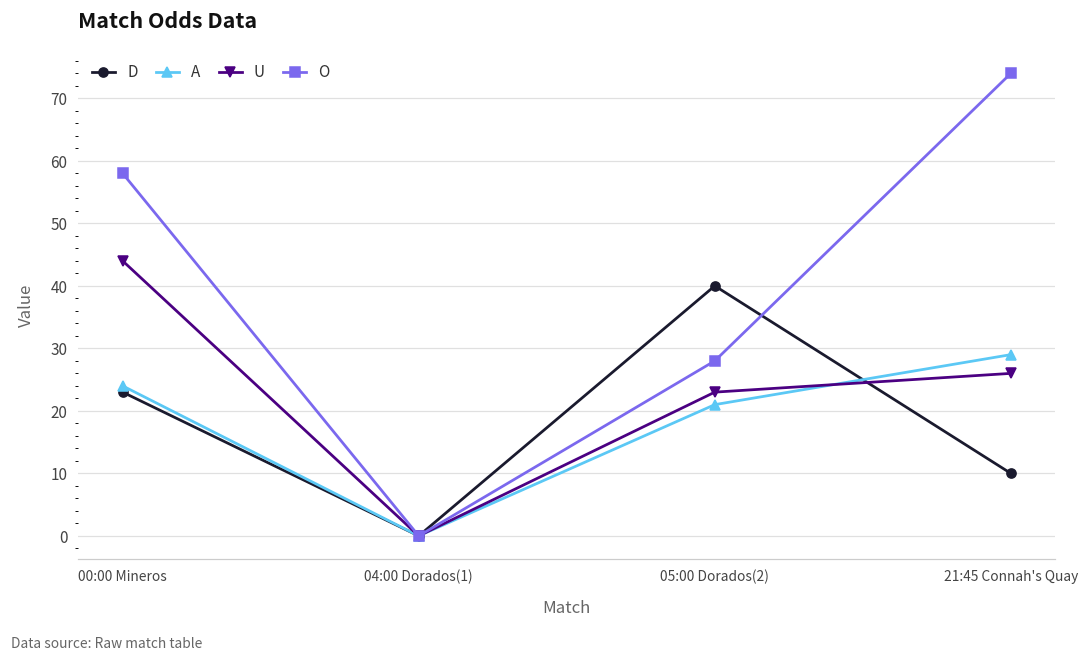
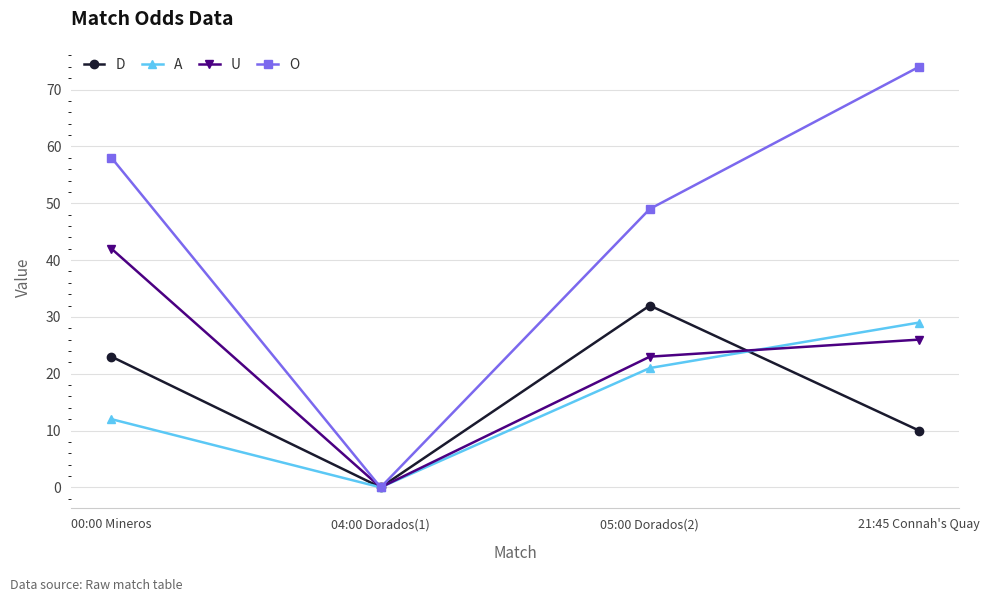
  {
    "D": {
      "00:00 Mineros": 23,
-     "05:00 Dorados(2)": 40,
+     "05:00 Dorados(2)": 32,
      "21:45 Connah's Quay": 10
    },
    "A": {
-     "00:00 Mineros": 24,
+     "00:00 Mineros": 12,
      "05:00 Dorados(2)": 21,
      "21:45 Connah's Quay": 29
    },
    "U": {
-     "00:00 Mineros": 44,
+     "00:00 Mineros": 42,
      "05:00 Dorados(2)": 23,
      "21:45 Connah's Quay": 26
    },
    "O": {
      "00:00 Mineros": 58,
-     "05:00 Dorados(2)": 28,
+     "05:00 Dorados(2)": 49,
      "21:45 Connah's Quay": 74
    }
  }
